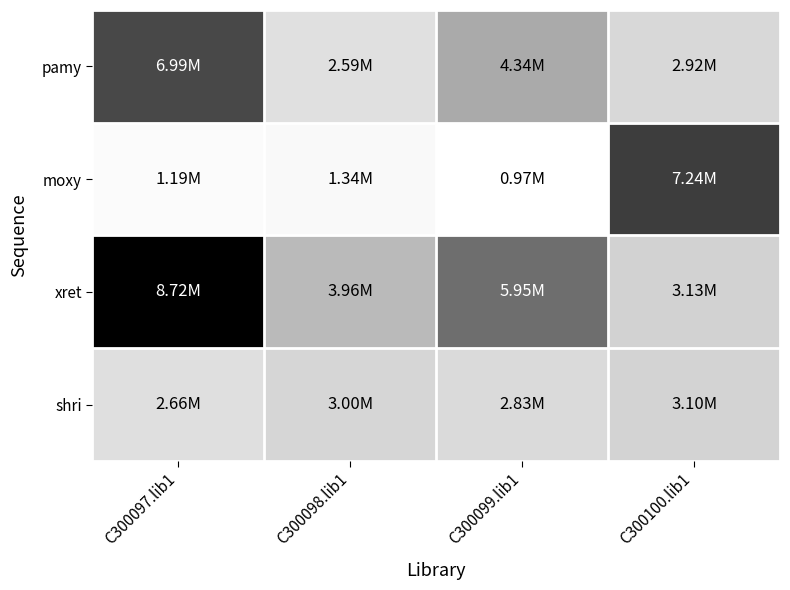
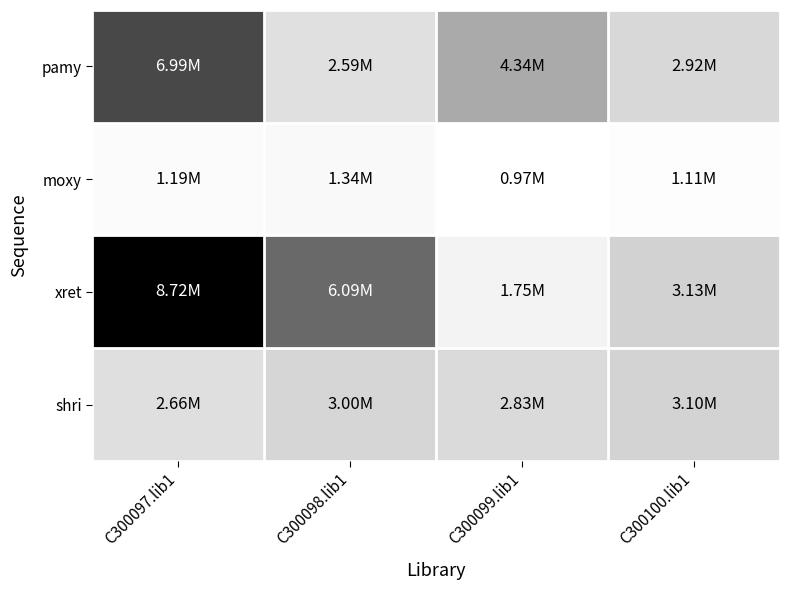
  {
    "pamy": {
      "C300097.lib1": "6.99M",
      "C300098.lib1": "2.59M",
      "C300099.lib1": "4.34M",
      "C300100.lib1": "2.92M"
    },
    "moxy": {
      "C300097.lib1": "1.19M",
      "C300098.lib1": "1.34M",
      "C300099.lib1": "0.97M",
-     "C300100.lib1": "7.24M"
+     "C300100.lib1": "1.11M"
    },
    "xret": {
      "C300097.lib1": "8.72M",
-     "C300098.lib1": "3.96M",
-     "C300099.lib1": "5.95M",
+     "C300098.lib1": "6.09M",
+     "C300099.lib1": "1.75M",
      "C300100.lib1": "3.13M"
    },
    "shri": {
      "C300097.lib1": "2.66M",
      "C300098.lib1": "3.00M",
      "C300099.lib1": "2.83M",
      "C300100.lib1": "3.10M"
    }
  }
